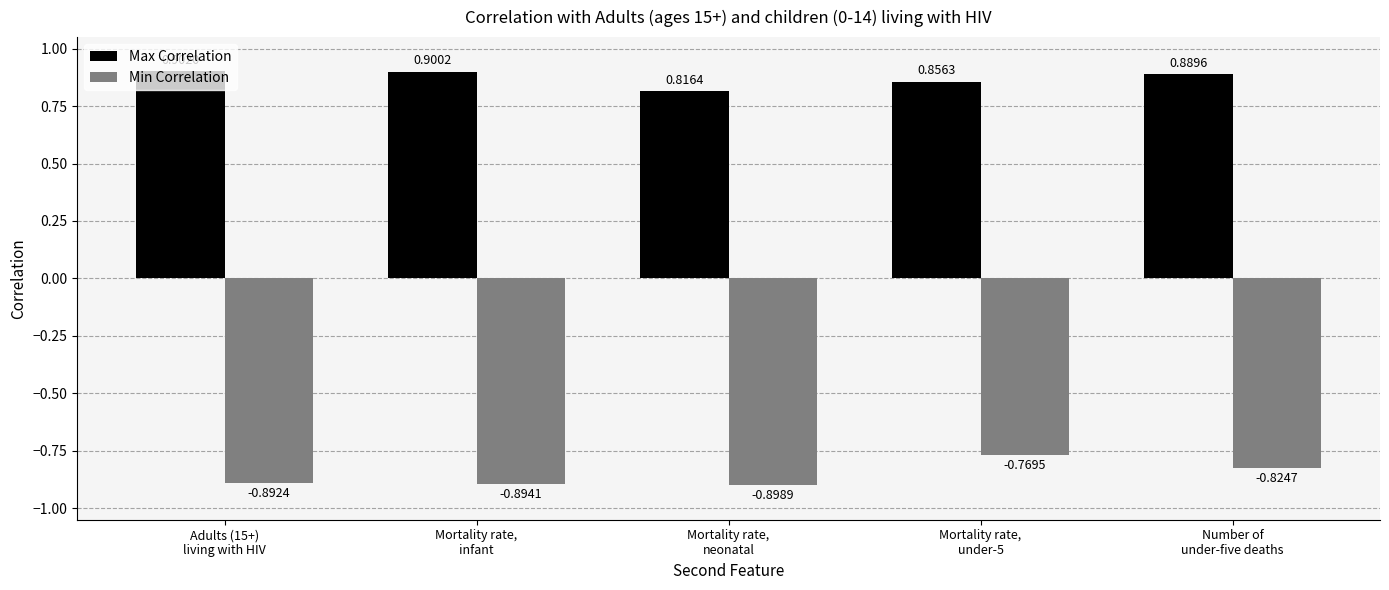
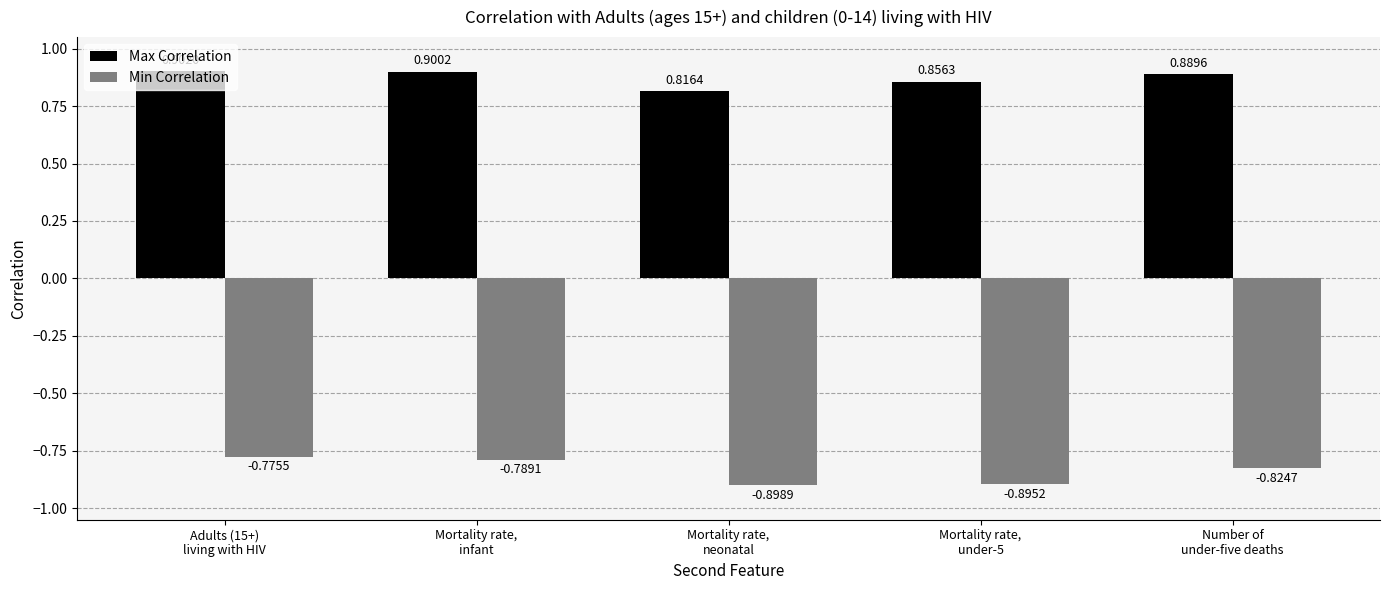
  {
    "Max Correlation": {
      "Mortality rate, infant": 0.9002,
      "Mortality rate, neonatal": 0.8164,
      "Mortality rate, under-5": 0.8563,
      "Number of under-five deaths": 0.8896
    },
    "Min Correlation": {
-     "Adults (15+) living with HIV": -0.8924,
-     "Mortality rate, infant": -0.8941,
+     "Adults (15+) living with HIV": -0.7755,
+     "Mortality rate, infant": -0.7891,
      "Mortality rate, neonatal": -0.8989,
-     "Mortality rate, under-5": -0.7695,
+     "Mortality rate, under-5": -0.8952,
      "Number of under-five deaths": -0.8247
    }
  }
